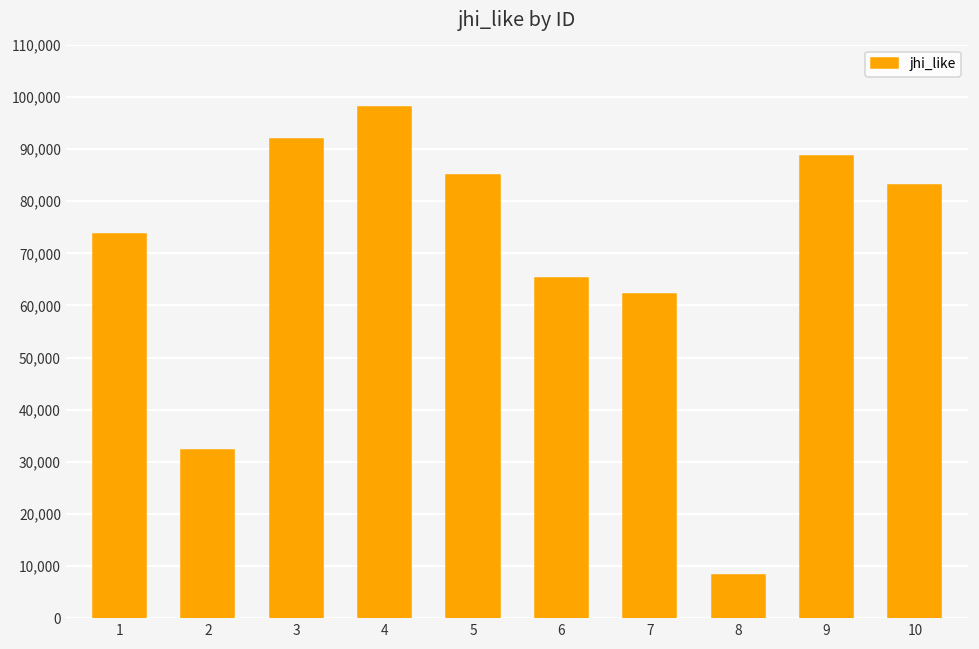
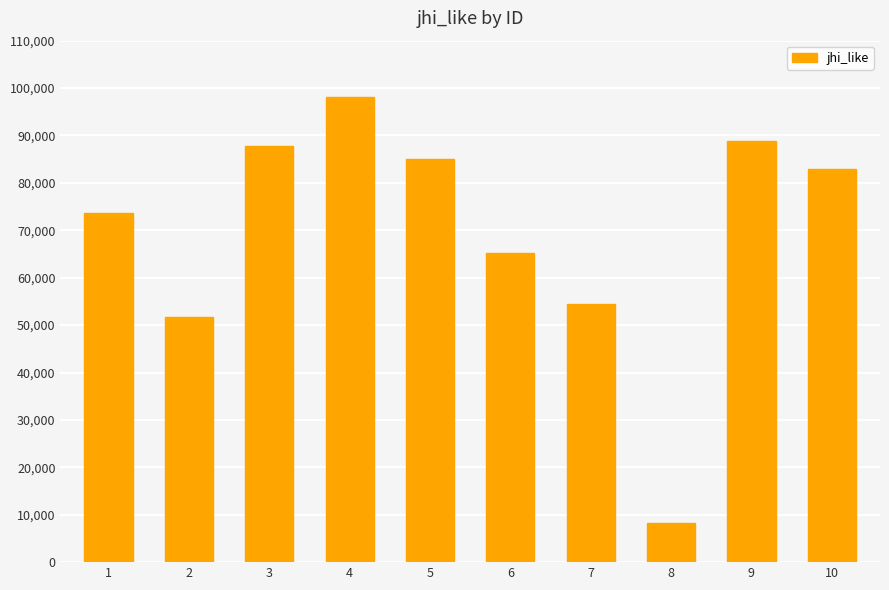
  {
    "1": "74,000",
-   "2": "32,000",
-   "3": "92,000",
+   "2": "52,000",
+   "3": "88,000",
    "4": "98,000",
    "5": "85,000",
    "6": "65,000",
-   "7": "62,000",
+   "7": "54,000",
    "8": "8,000",
    "9": "89,000",
    "10": "83,000"
  }
